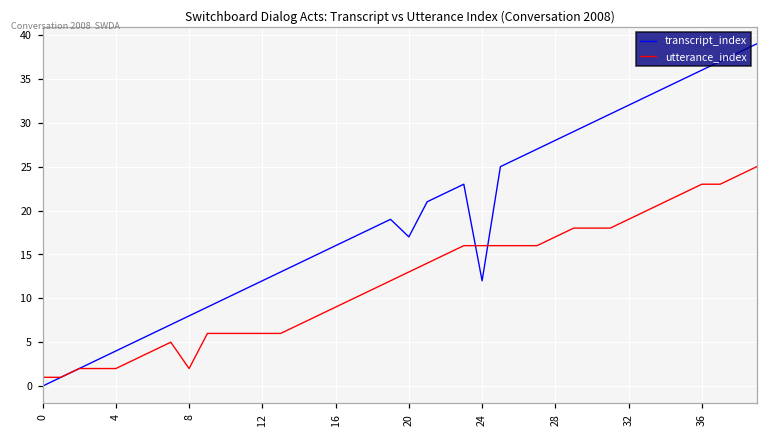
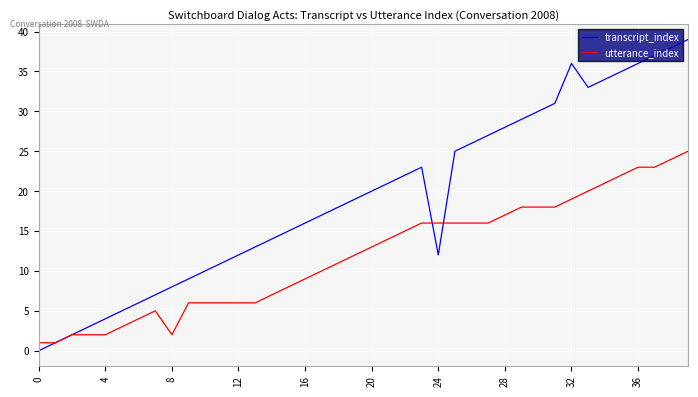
  {
    "transcript_index": {
      "0": 0,
      "4": 4,
      "8": 8,
      "12": 12,
      "16": 16,
-     "20": 17,
+     "20": 20,
      "24": 12,
      "28": 28,
-     "32": 32,
+     "32": 36,
      "36": 36
    },
    "utterance_index": {
      "0": 1,
      "4": 2,
      "8": 2,
      "12": 6,
      "16": 9,
      "20": 13,
      "24": 16,
      "28": 17,
      "32": 19,
      "36": 23
    }
  }
